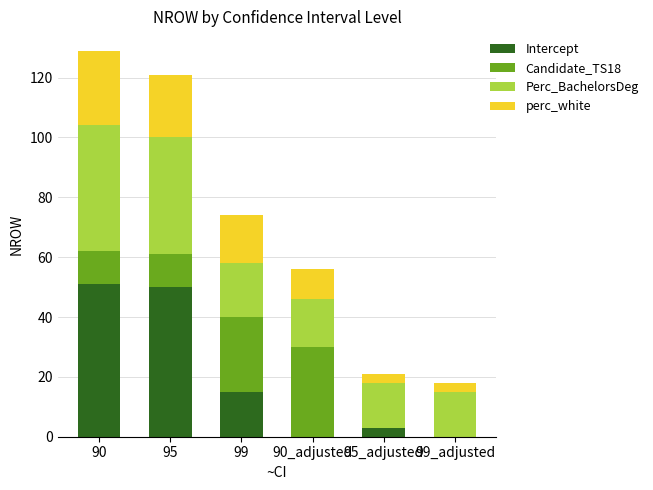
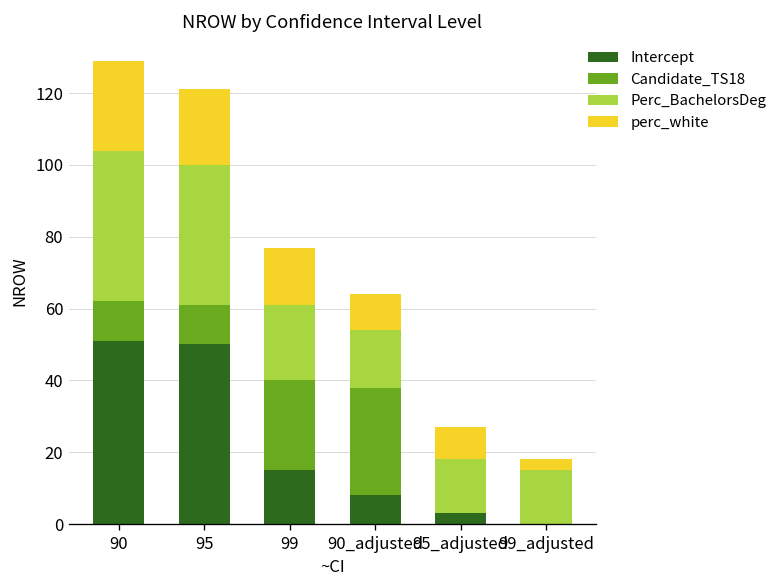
  {
    "Intercept": {
      "90": 51,
      "95": 50,
      "99": 15,
-     "90_adjusted": 0,
+     "90_adjusted": 8,
      "95_adjusted": 3,
      "99_adjusted": 0
    },
    "Candidate_TS18": {
      "90": 11,
      "95": 11,
      "99": 25,
      "90_adjusted": 30,
      "95_adjusted": 0,
      "99_adjusted": 0
    },
    "Perc_BachelorsDeg": {
      "90": 42,
      "95": 39,
-     "99": 18,
+     "99": 21,
      "90_adjusted": 16,
      "95_adjusted": 15,
      "99_adjusted": 15
    },
    "perc_white": {
      "90": 25,
      "95": 21,
      "99": 16,
      "90_adjusted": 10,
-     "95_adjusted": 3,
+     "95_adjusted": 9,
      "99_adjusted": 3
    }
  }
